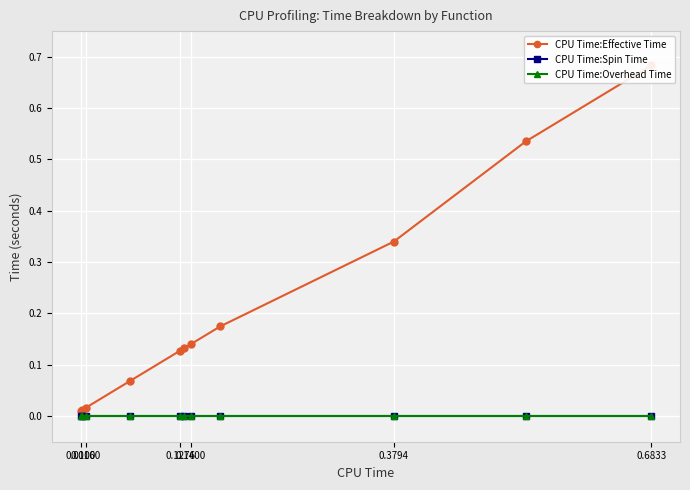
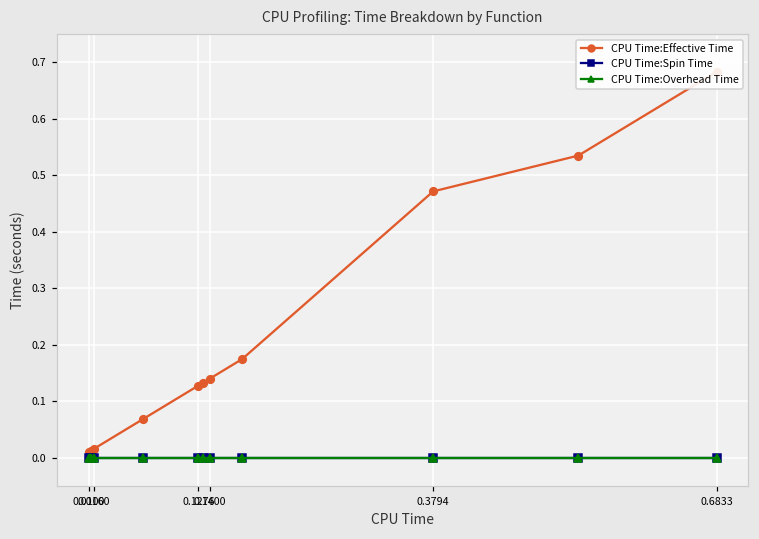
  {
    "CPU Time:Effective Time": {
-     "0.3794": 0.34
+     "0.3794": 0.47
    },
    "CPU Time:Overhead Time": {
      "0.3794": 0.00,
      "0.6833": 0.00
    }
  }
